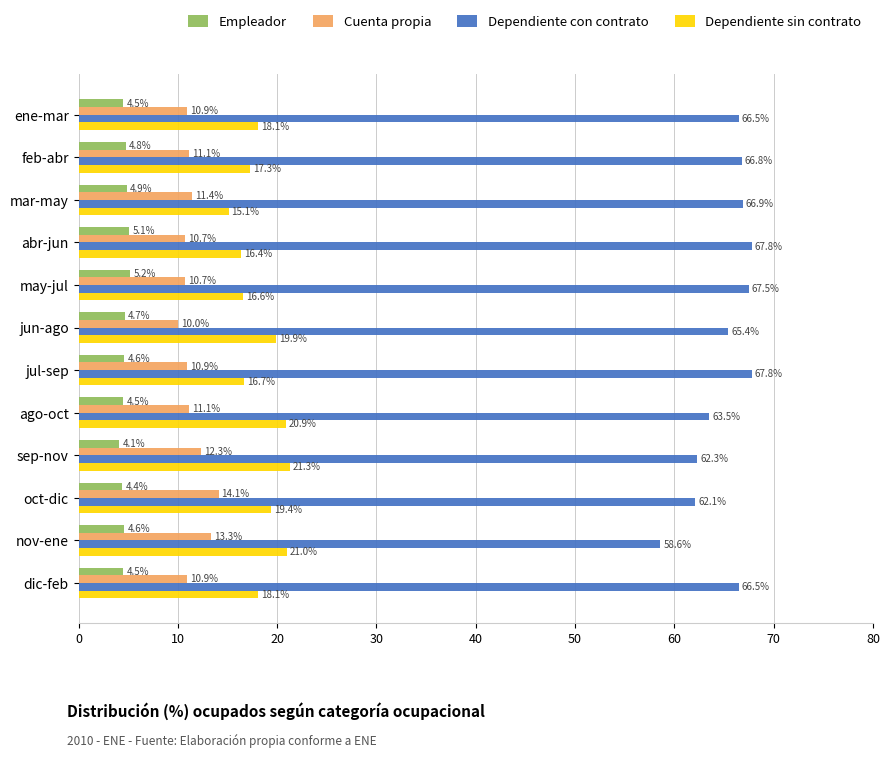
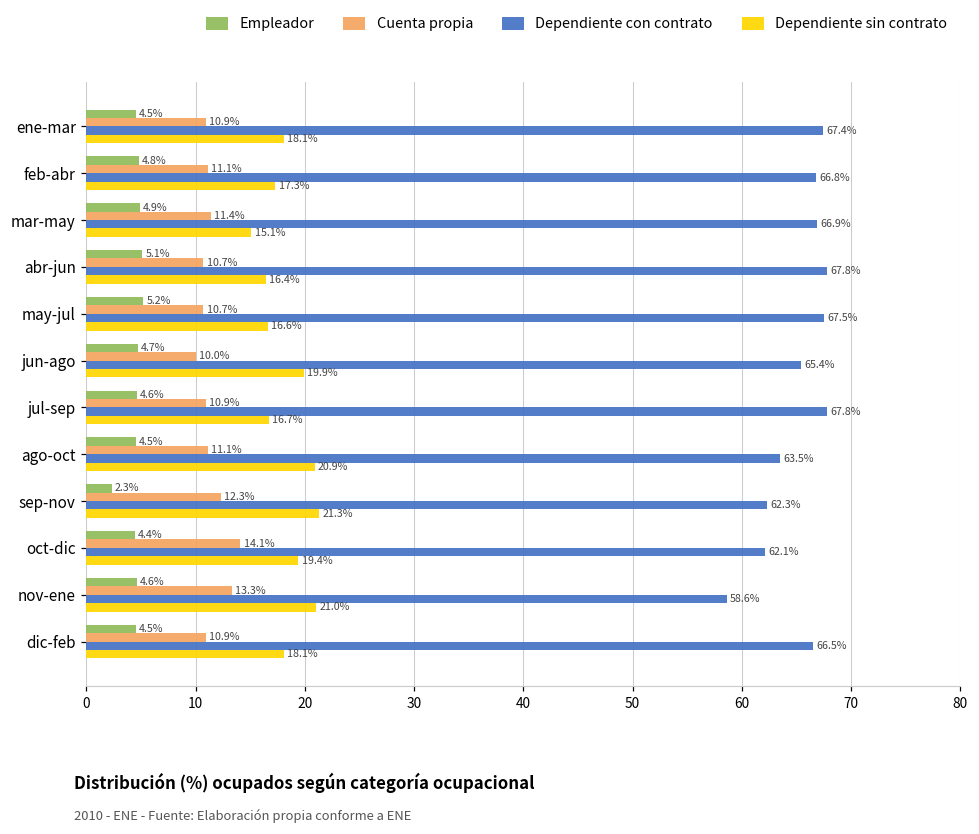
  {
    "Empleador": {
      "ene-mar": "4.5%",
      "feb-abr": "4.8%",
      "mar-may": "4.9%",
      "abr-jun": "5.1%",
      "may-jul": "5.2%",
      "jun-ago": "4.7%",
      "jul-sep": "4.6%",
      "ago-oct": "4.5%",
-     "sep-nov": "4.1%",
+     "sep-nov": "2.3%",
      "oct-dic": "4.4%",
      "nov-ene": "4.6%",
      "dic-feb": "4.5%"
    },
    "Cuenta propia": {
      "ene-mar": "10.9%",
      "feb-abr": "11.1%",
      "mar-may": "11.4%",
      "abr-jun": "10.7%",
      "may-jul": "10.7%",
      "jun-ago": "10.0%",
      "jul-sep": "10.9%",
      "ago-oct": "11.1%",
      "sep-nov": "12.3%",
      "oct-dic": "14.1%",
      "nov-ene": "13.3%",
      "dic-feb": "10.9%"
    },
    "Dependiente con contrato": {
-     "ene-mar": "66.5%",
+     "ene-mar": "67.4%",
      "feb-abr": "66.8%",
      "mar-may": "66.9%",
      "abr-jun": "67.8%",
      "may-jul": "67.5%",
      "jun-ago": "65.4%",
      "jul-sep": "67.8%",
      "ago-oct": "63.5%",
      "sep-nov": "62.3%",
      "oct-dic": "62.1%",
      "nov-ene": "58.6%",
      "dic-feb": "66.5%"
    },
    "Dependiente sin contrato": {
      "ene-mar": "18.1%",
      "feb-abr": "17.3%",
      "mar-may": "15.1%",
      "abr-jun": "16.4%",
      "may-jul": "16.6%",
      "jun-ago": "19.9%",
      "jul-sep": "16.7%",
      "ago-oct": "20.9%",
      "sep-nov": "21.3%",
      "oct-dic": "19.4%",
      "nov-ene": "21.0%",
      "dic-feb": "18.1%"
    }
  }
